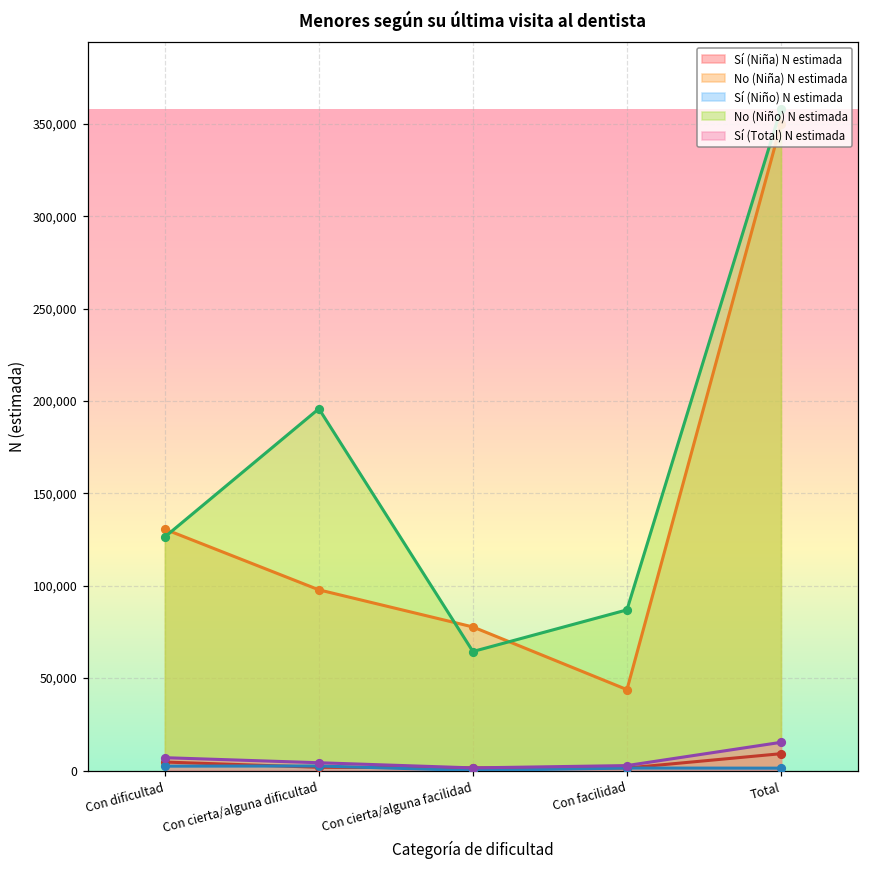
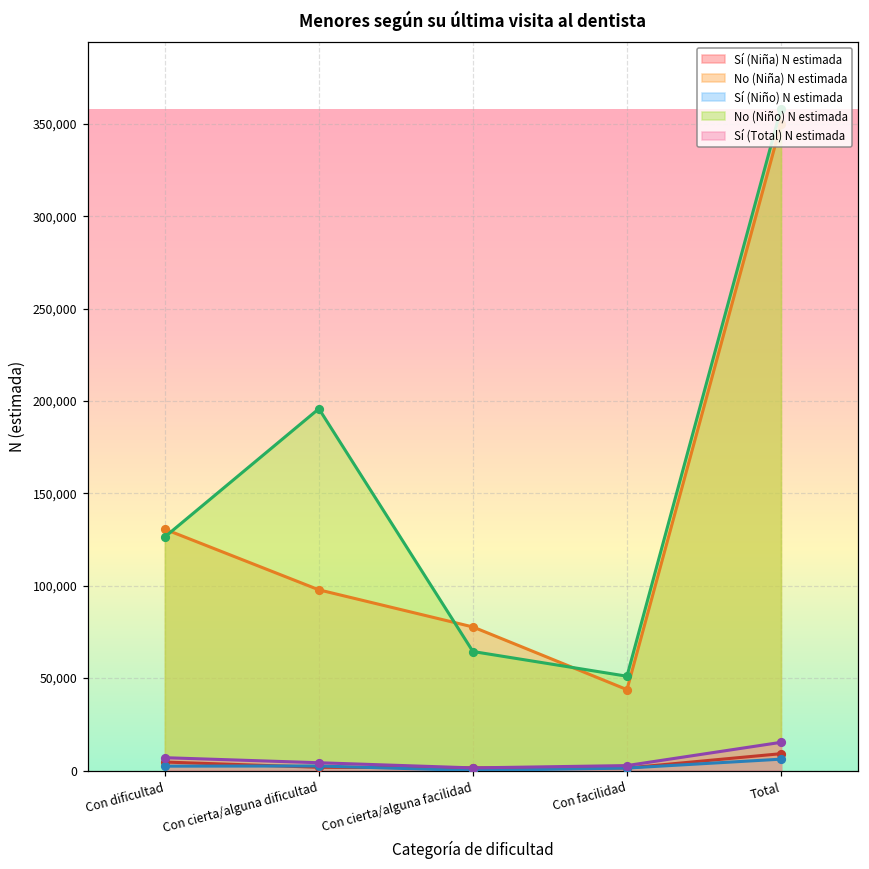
  {
    "Sí (Niño) N estimada": {
      "Con dificultad": "2,000",
-     "Total": "1,000"
+     "Total": "6,000"
    },
    "No (Niño) N estimada": {
      "Con dificultad": "126,000",
      "Con cierta/alguna dificultad": "196,000",
      "Con cierta/alguna facilidad": "64,000",
-     "Con facilidad": "87,000"
+     "Con facilidad": "51,000"
    }
  }
